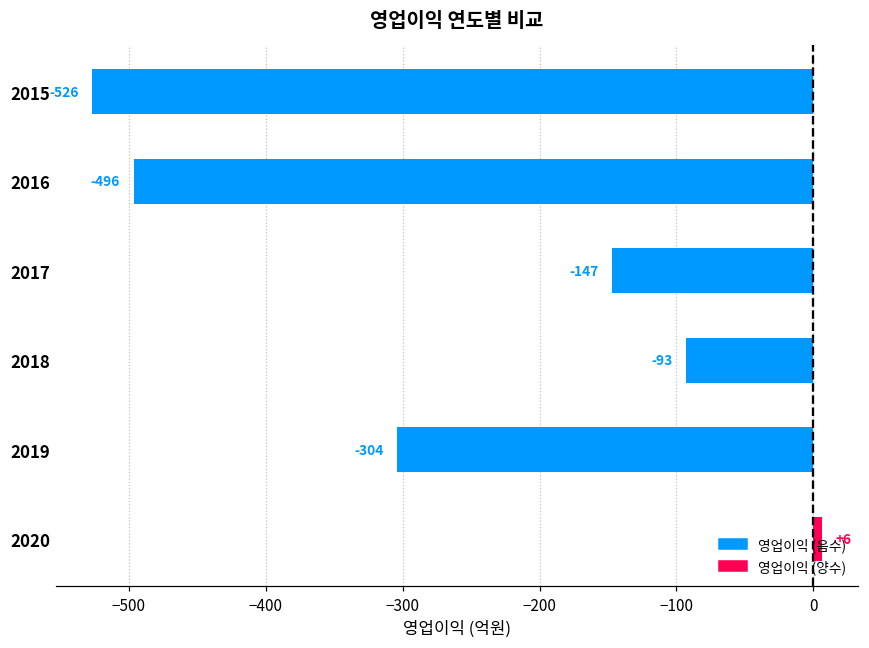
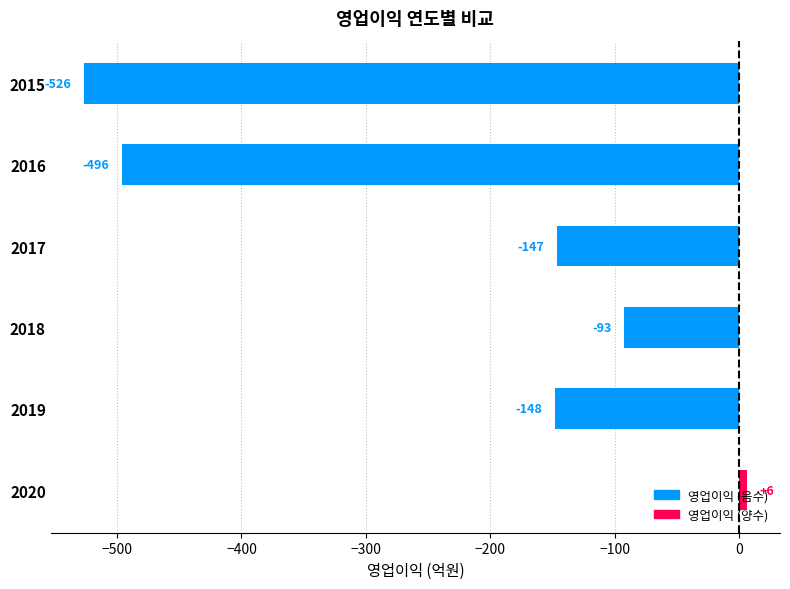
  {
    "2015": "-526",
    "2016": "-496",
    "2017": "-147",
    "2018": "-93",
-   "2019": "-304",
+   "2019": "-148",
    "2020": "+6"
  }
